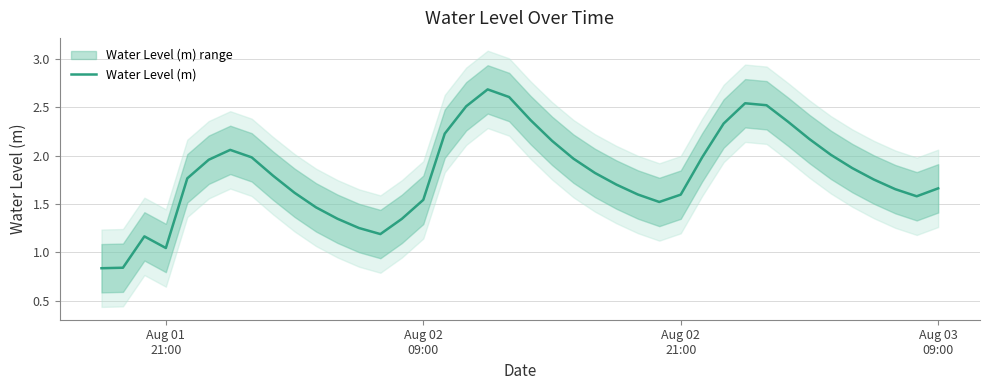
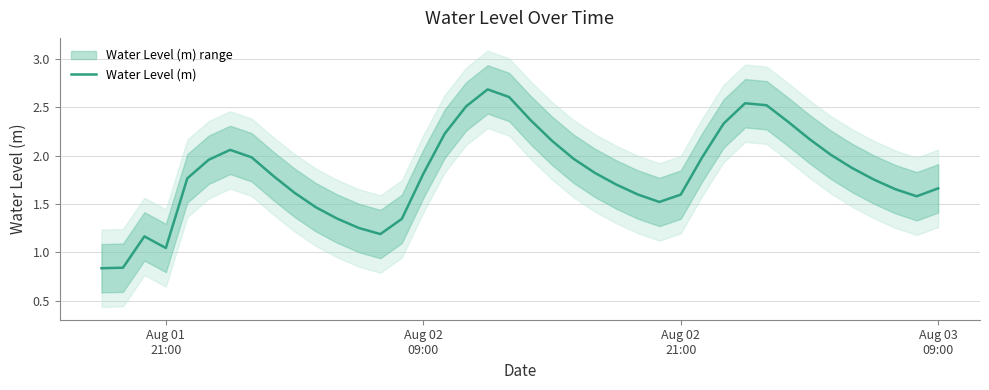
  {
    "Water Level (m)": {
      "Aug 01 21:00": 1.0,
-     "Aug 02 09:00": 1.5,
+     "Aug 02 09:00": 1.8,
      "Aug 02 21:00": 1.6,
      "Aug 03 09:00": 1.7
    }
  }
